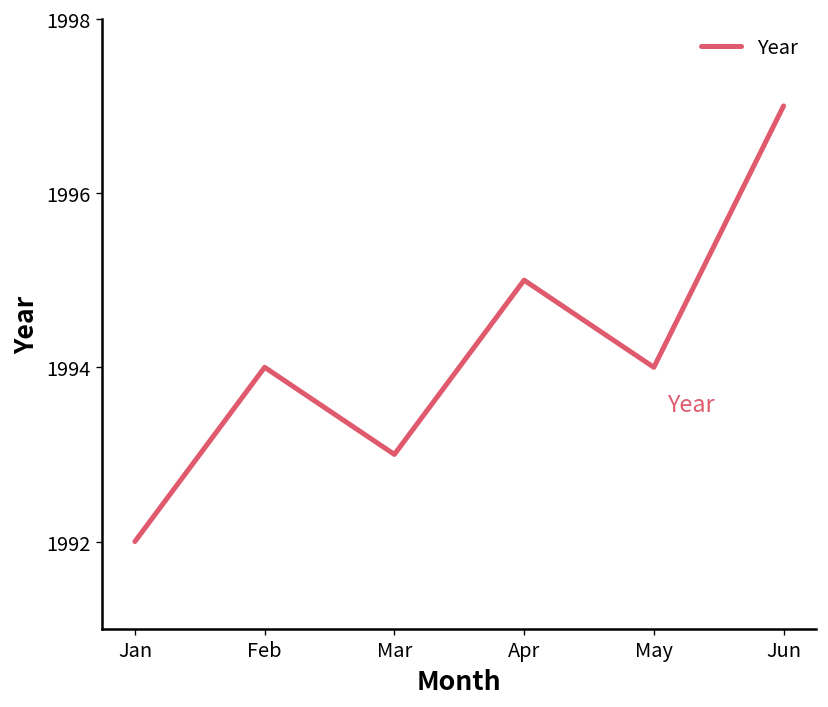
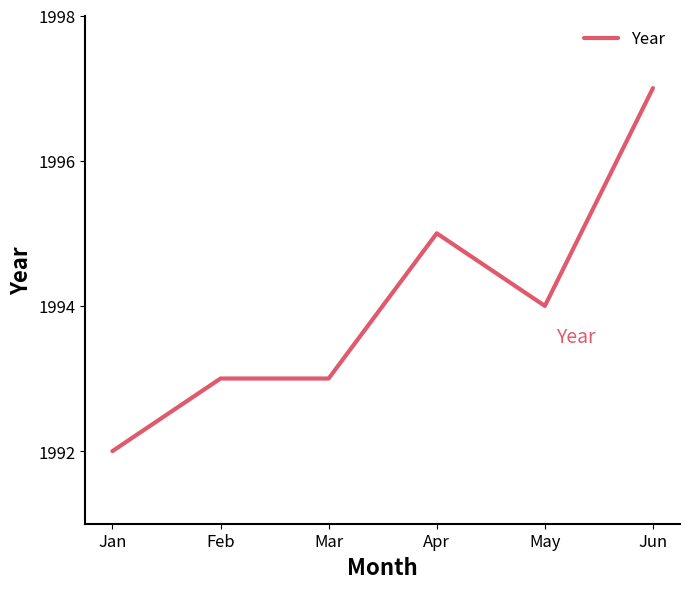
  {
    "Jan": 1992,
-   "Feb": 1994,
+   "Feb": 1993,
    "Mar": 1993,
    "Apr": 1995,
    "May": 1994,
    "Jun": 1997
  }
